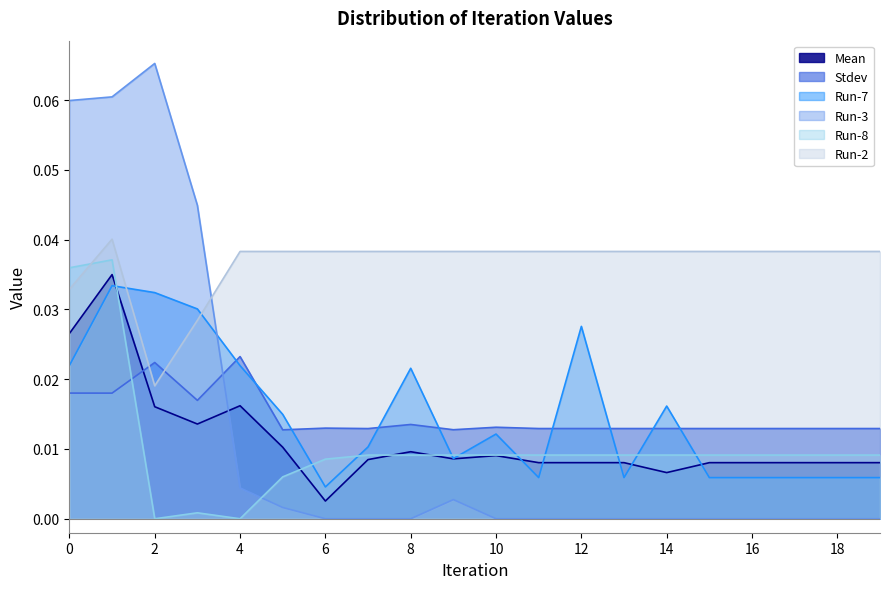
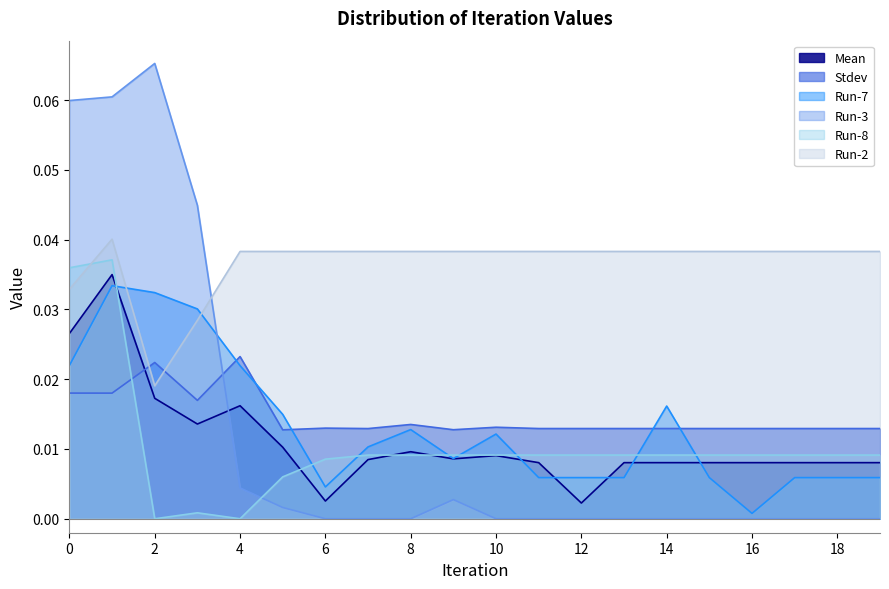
  {
    "Mean": {
      "0": 0.027,
-     "2": 0.016,
+     "2": 0.017,
      "4": 0.016,
      "6": 0.003,
      "8": 0.010,
-     "12": 0.008,
-     "14": 0.007,
+     "12": 0.002,
+     "14": 0.008,
      "16": 0.008,
      "18": 0.008
    },
    "Run-7": {
      "0": 0.022,
      "2": 0.032,
      "4": 0.022,
      "6": 0.005,
-     "8": 0.022,
+     "8": 0.013,
      "10": 0.012,
-     "12": 0.028,
+     "12": 0.006,
      "14": 0.016,
-     "16": 0.006,
+     "16": 0.001,
      "18": 0.006
    }
  }
